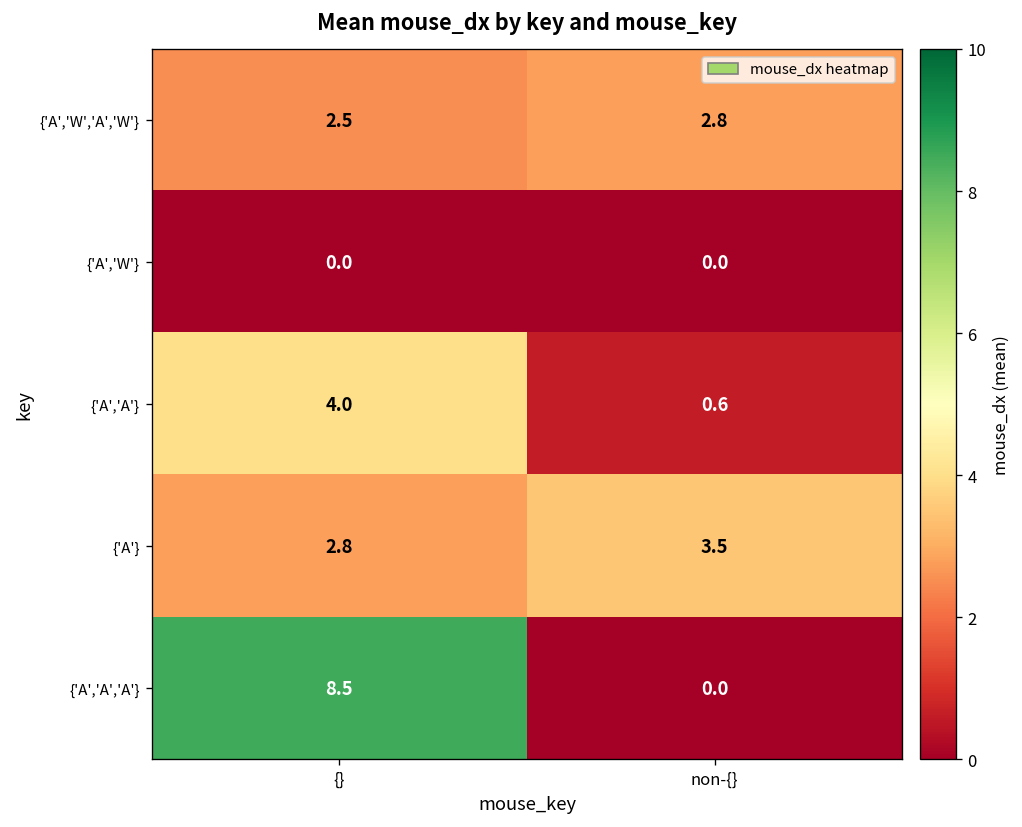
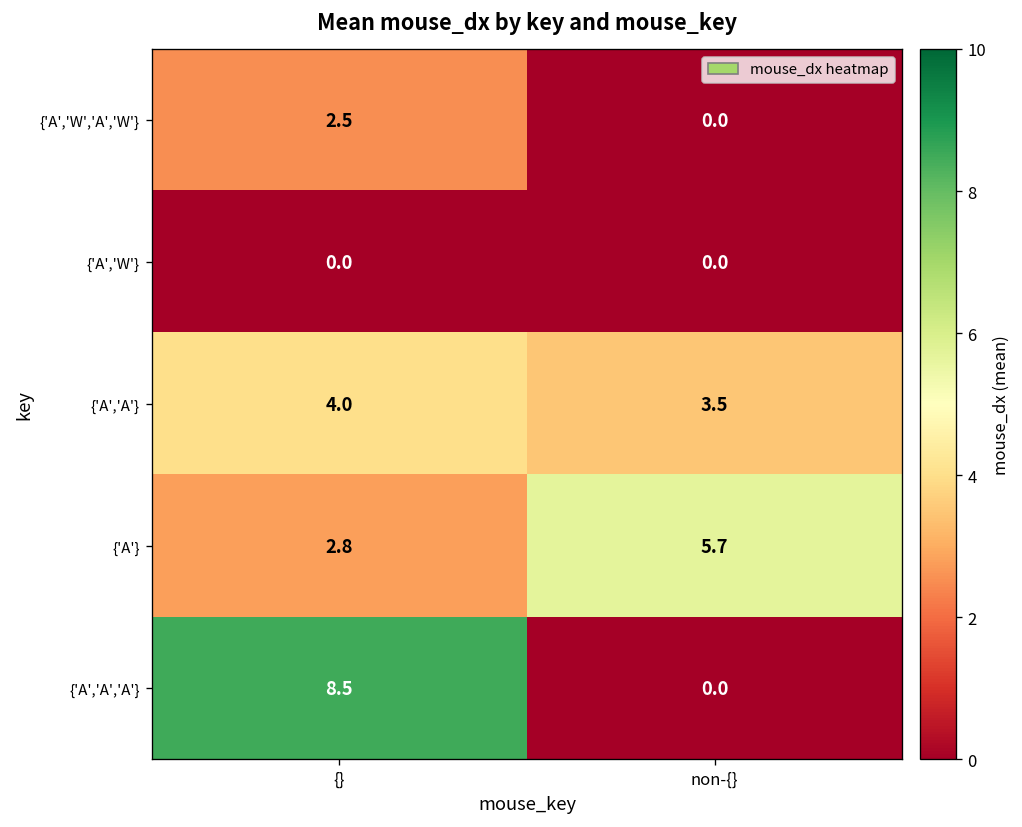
  {
    "{'A','W','A','W'}": {
      "{}": 2.5,
-     "non-{}": 2.8
+     "non-{}": 0.0
    },
    "{'A','W'}": {
      "{}": 0.0,
      "non-{}": 0.0
    },
    "{'A','A'}": {
      "{}": 4.0,
-     "non-{}": 0.6
+     "non-{}": 3.5
    },
    "{'A'}": {
      "{}": 2.8,
-     "non-{}": 3.5
+     "non-{}": 5.7
    },
    "{'A','A','A'}": {
      "{}": 8.5,
      "non-{}": 0.0
    }
  }
